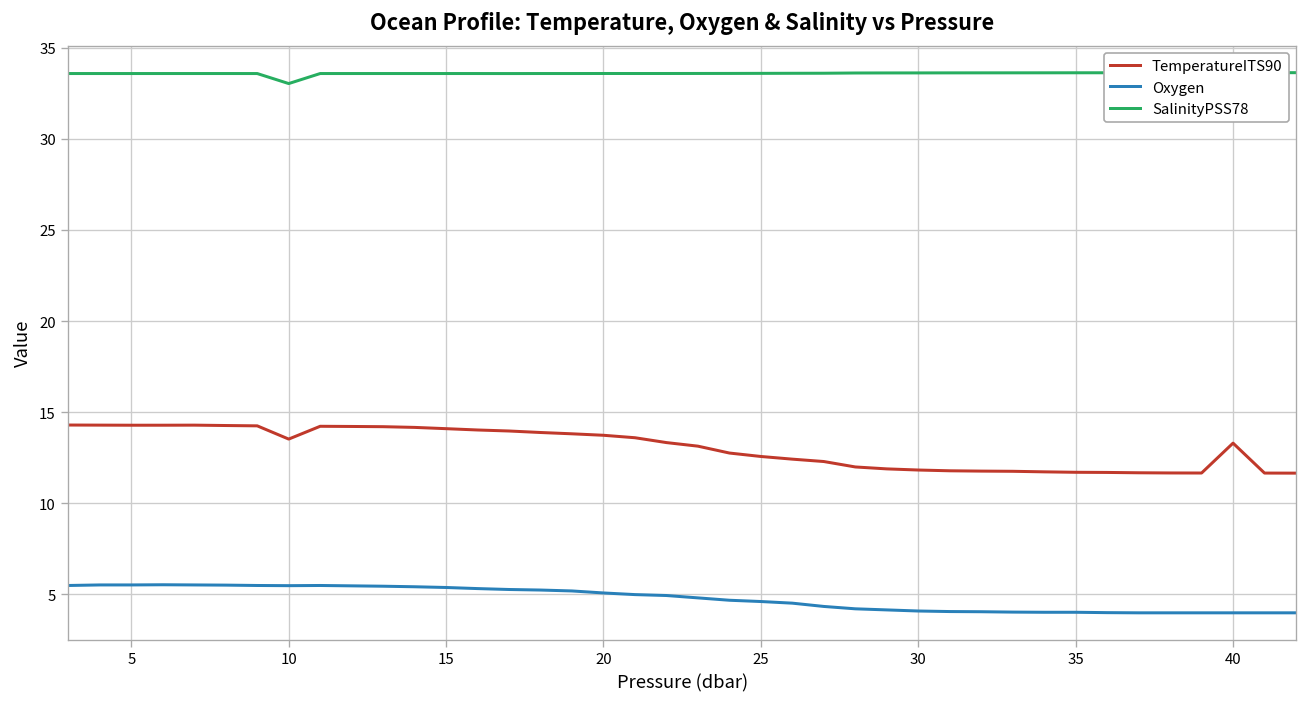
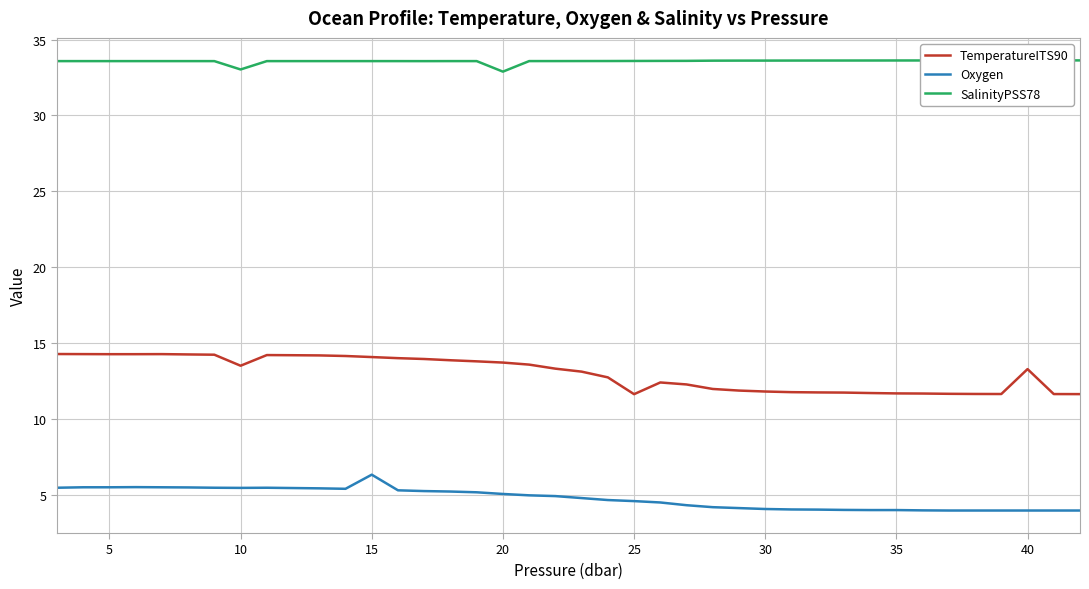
  {
    "TemperatureITS90": {
      "5": 14.3,
      "10": 13.5,
      "15": 14.1,
      "20": 13.7,
-     "25": 12.6,
+     "25": 11.6,
      "30": 11.8,
      "35": 11.7,
      "40": 13.3
    },
    "Oxygen": {
      "5": 5.5,
      "10": 5.5,
-     "15": 5.4,
+     "15": 6.4,
      "20": 5.1,
      "25": 4.6,
      "30": 4.1,
      "35": 4.0,
      "40": 4.0
    },
    "SalinityPSS78": {
      "5": 33.6,
      "10": 33.0,
      "15": 33.6,
-     "20": 33.6,
+     "20": 32.9,
      "25": 33.6,
      "30": 33.6,
      "35": 33.6
    }
  }
